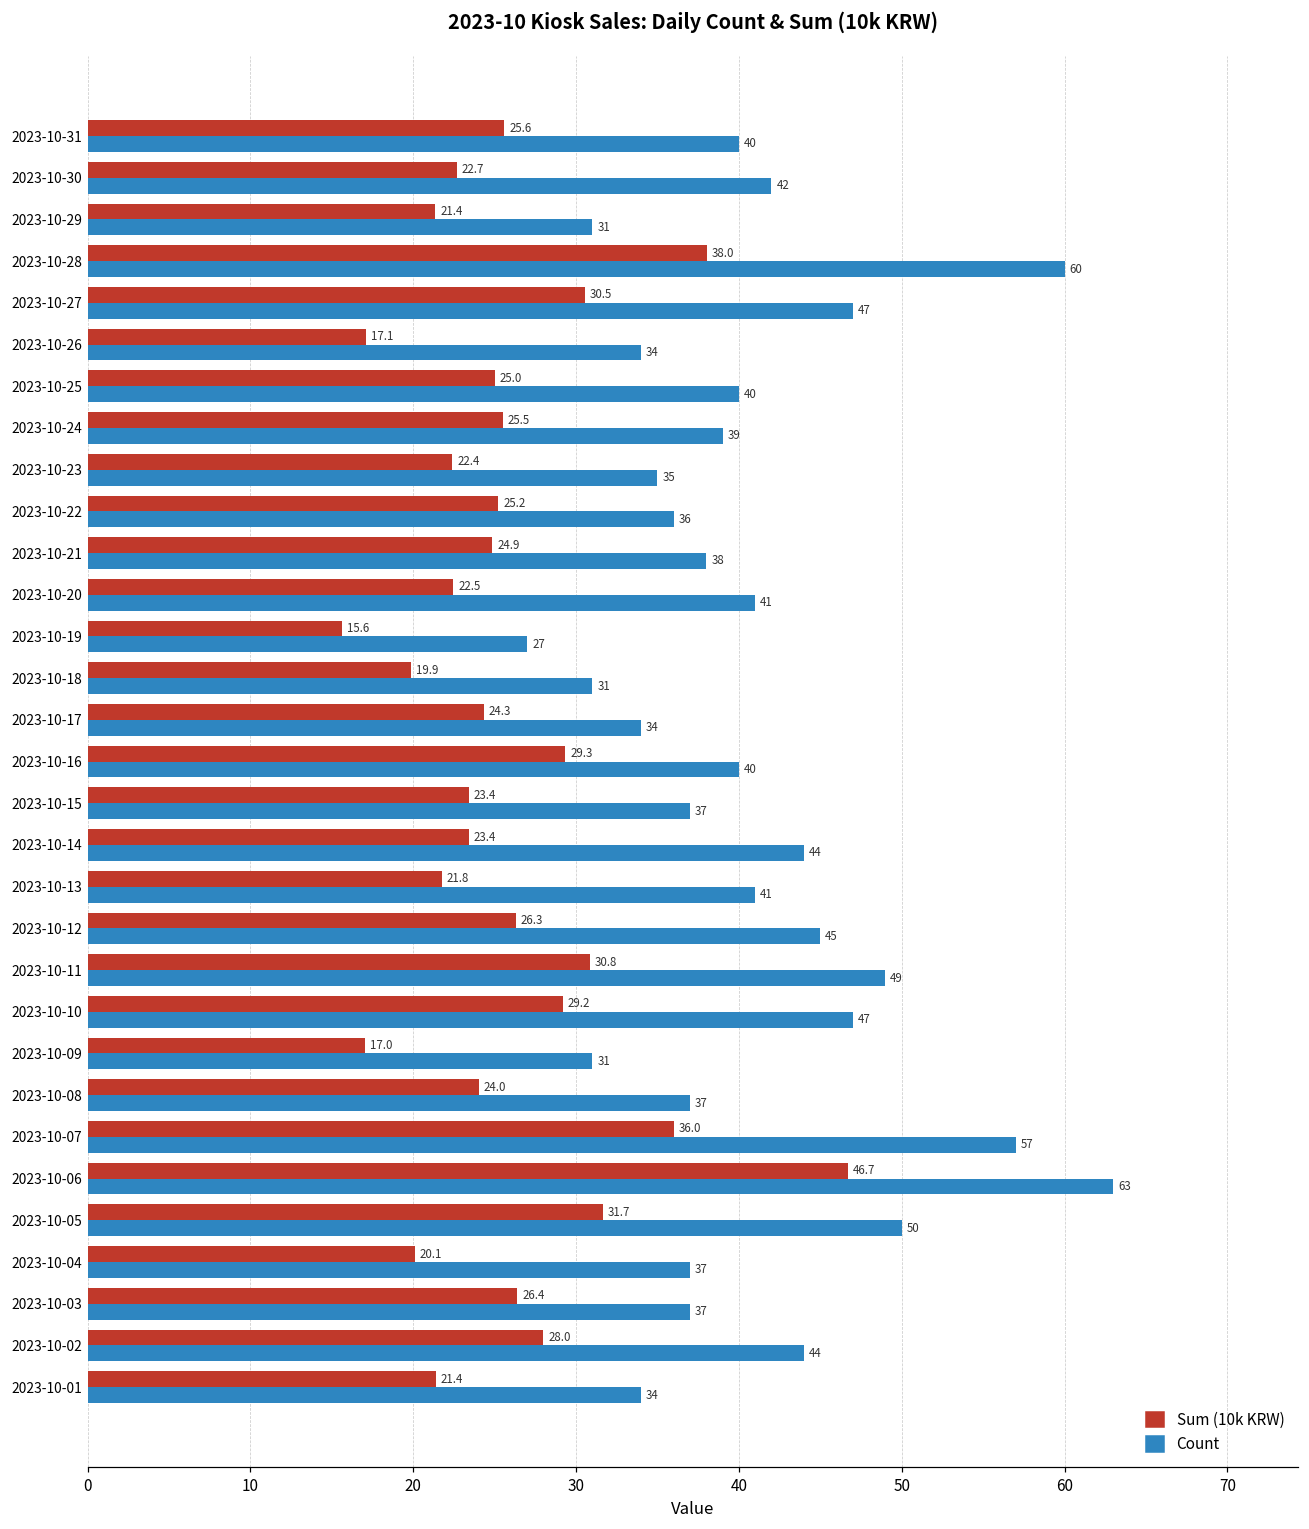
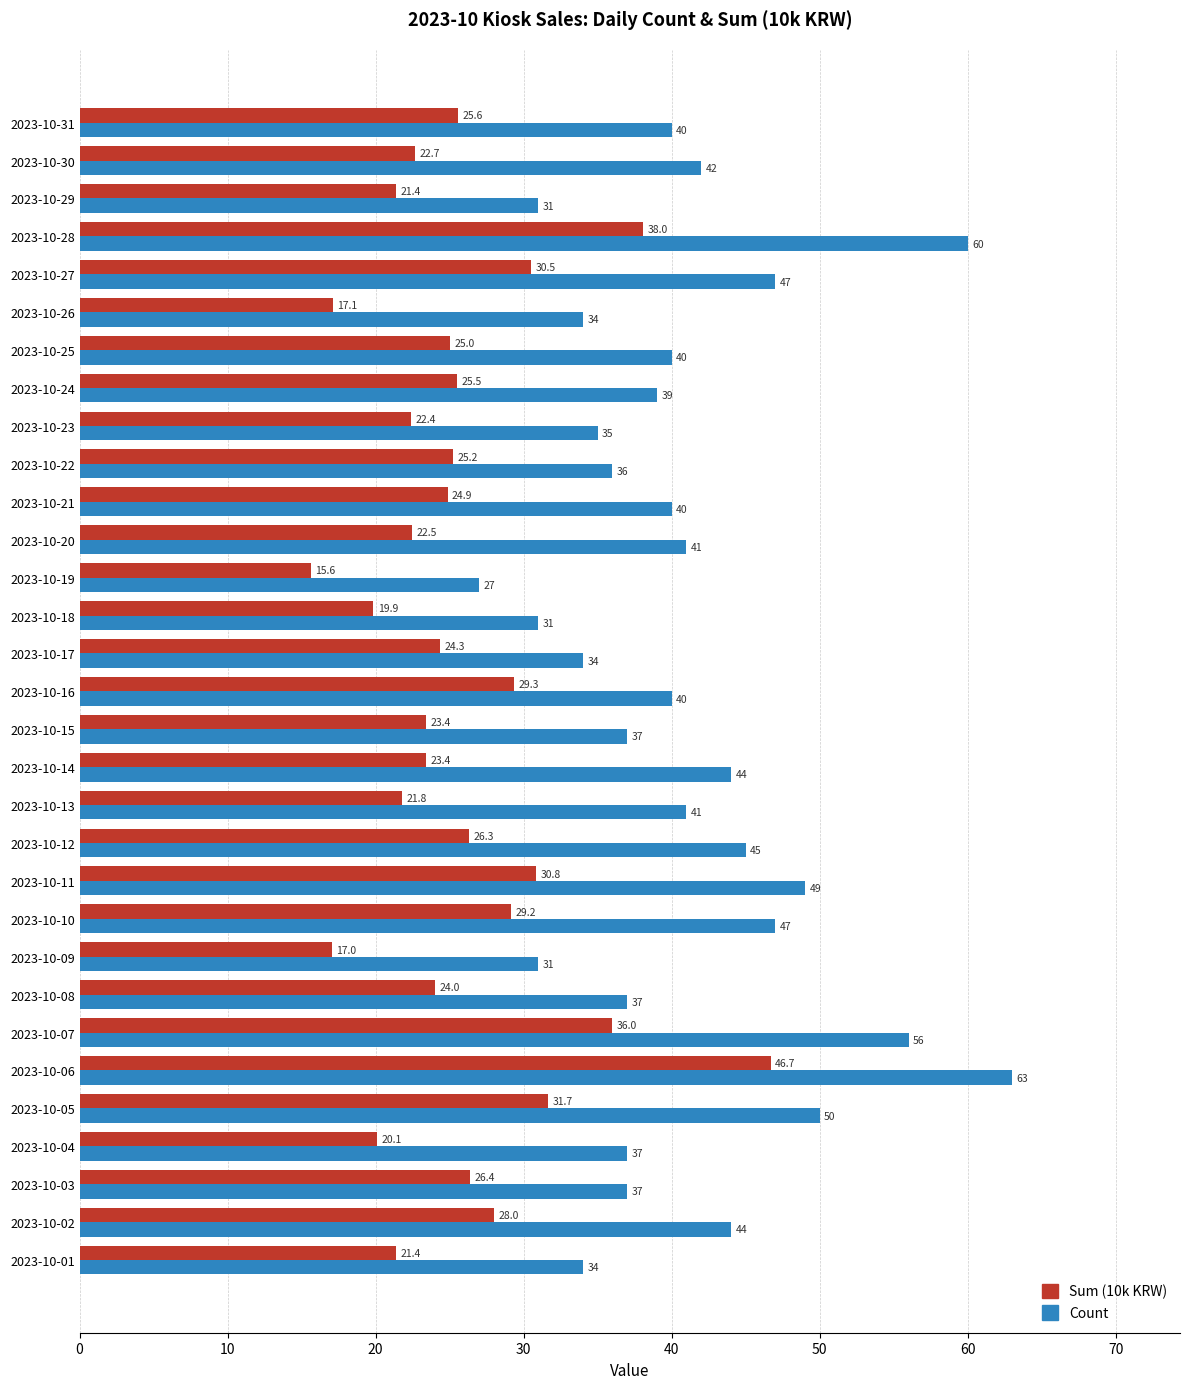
  {
    "Sum (10k KRW)": {
      "2023-10-31": 25.6,
      "2023-10-30": 22.7,
      "2023-10-29": 21.4,
      "2023-10-28": 38.0,
      "2023-10-27": 30.5,
      "2023-10-26": 17.1,
      "2023-10-25": 25.0,
      "2023-10-24": 25.5,
      "2023-10-23": 22.4,
      "2023-10-22": 25.2,
      "2023-10-21": 24.9,
      "2023-10-20": 22.5,
      "2023-10-19": 15.6,
      "2023-10-18": 19.9,
      "2023-10-17": 24.3,
      "2023-10-16": 29.3,
      "2023-10-15": 23.4,
      "2023-10-14": 23.4,
      "2023-10-13": 21.8,
      "2023-10-12": 26.3,
      "2023-10-11": 30.8,
      "2023-10-10": 29.2,
      "2023-10-09": 17.0,
      "2023-10-08": 24.0,
      "2023-10-07": 36.0,
      "2023-10-06": 46.7,
      "2023-10-05": 31.7,
      "2023-10-04": 20.1,
      "2023-10-03": 26.4,
      "2023-10-02": 28.0,
      "2023-10-01": 21.4
    },
    "Count": {
      "2023-10-31": 40,
      "2023-10-30": 42,
      "2023-10-29": 31,
      "2023-10-28": 60,
      "2023-10-27": 47,
      "2023-10-26": 34,
      "2023-10-25": 40,
      "2023-10-24": 39,
      "2023-10-23": 35,
      "2023-10-22": 36,
-     "2023-10-21": 38,
+     "2023-10-21": 40,
      "2023-10-20": 41,
      "2023-10-19": 27,
      "2023-10-18": 31,
      "2023-10-17": 34,
      "2023-10-16": 40,
      "2023-10-15": 37,
      "2023-10-14": 44,
      "2023-10-13": 41,
      "2023-10-12": 45,
      "2023-10-11": 49,
      "2023-10-10": 47,
      "2023-10-09": 31,
      "2023-10-08": 37,
-     "2023-10-07": 57,
+     "2023-10-07": 56,
      "2023-10-06": 63,
      "2023-10-05": 50,
      "2023-10-04": 37,
      "2023-10-03": 37,
      "2023-10-02": 44,
      "2023-10-01": 34
    }
  }
